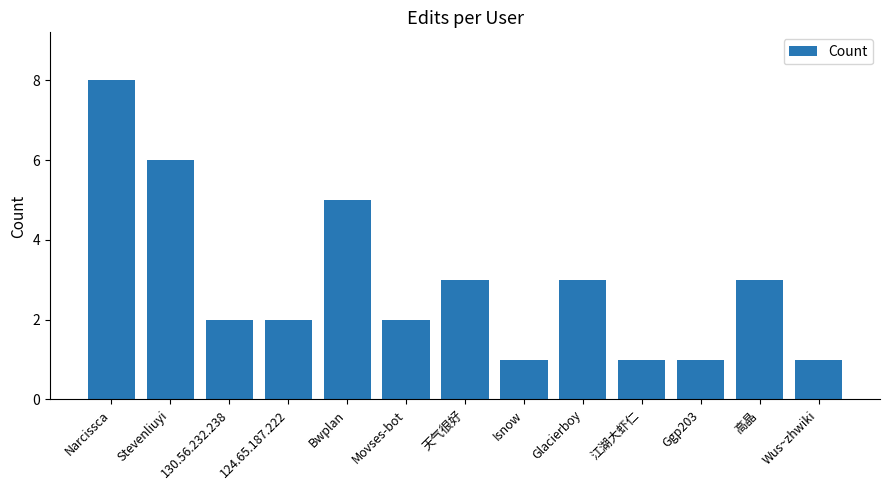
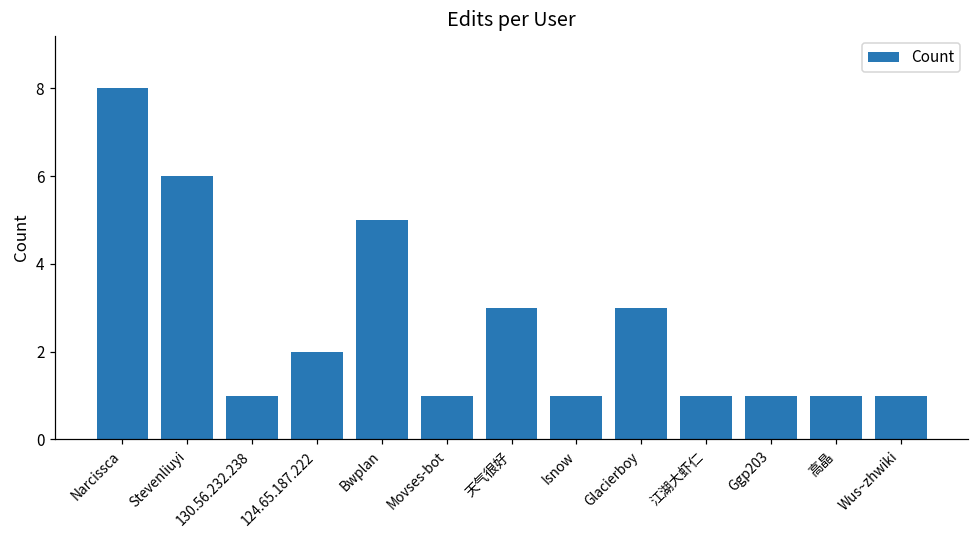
  {
    "Narcissca": 8,
    "Stevenliuyi": 6,
-   "130.56.232.238": 2,
+   "130.56.232.238": 1,
    "124.65.187.222": 2,
    "Bwplan": 5,
-   "Movses-bot": 2,
+   "Movses-bot": 1,
    "天气很好": 3,
    "Isnow": 1,
    "Glacierboy": 3,
    "江湖大虾仁": 1,
    "Ggp203": 1,
-   "高晶": 3,
+   "高晶": 1,
    "Wus~zhwiki": 1
  }
